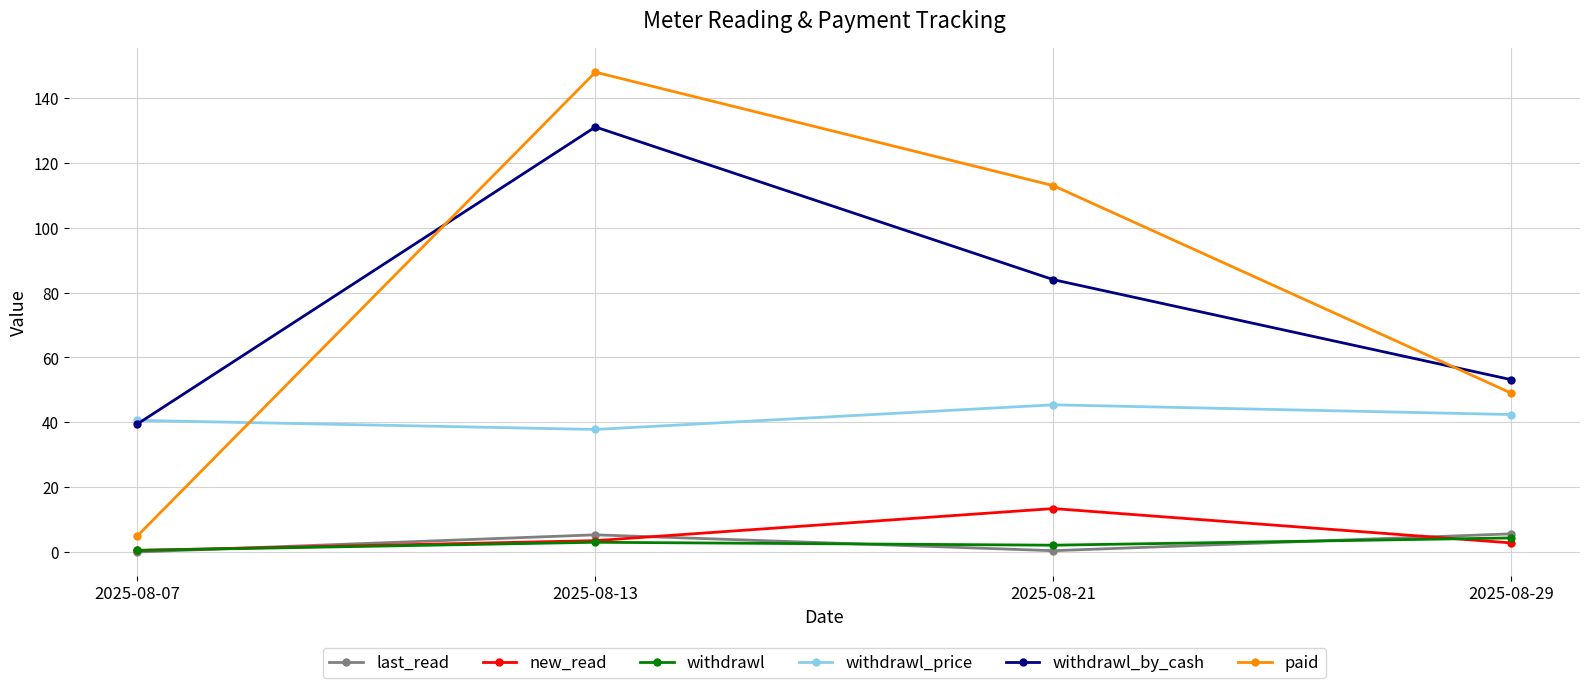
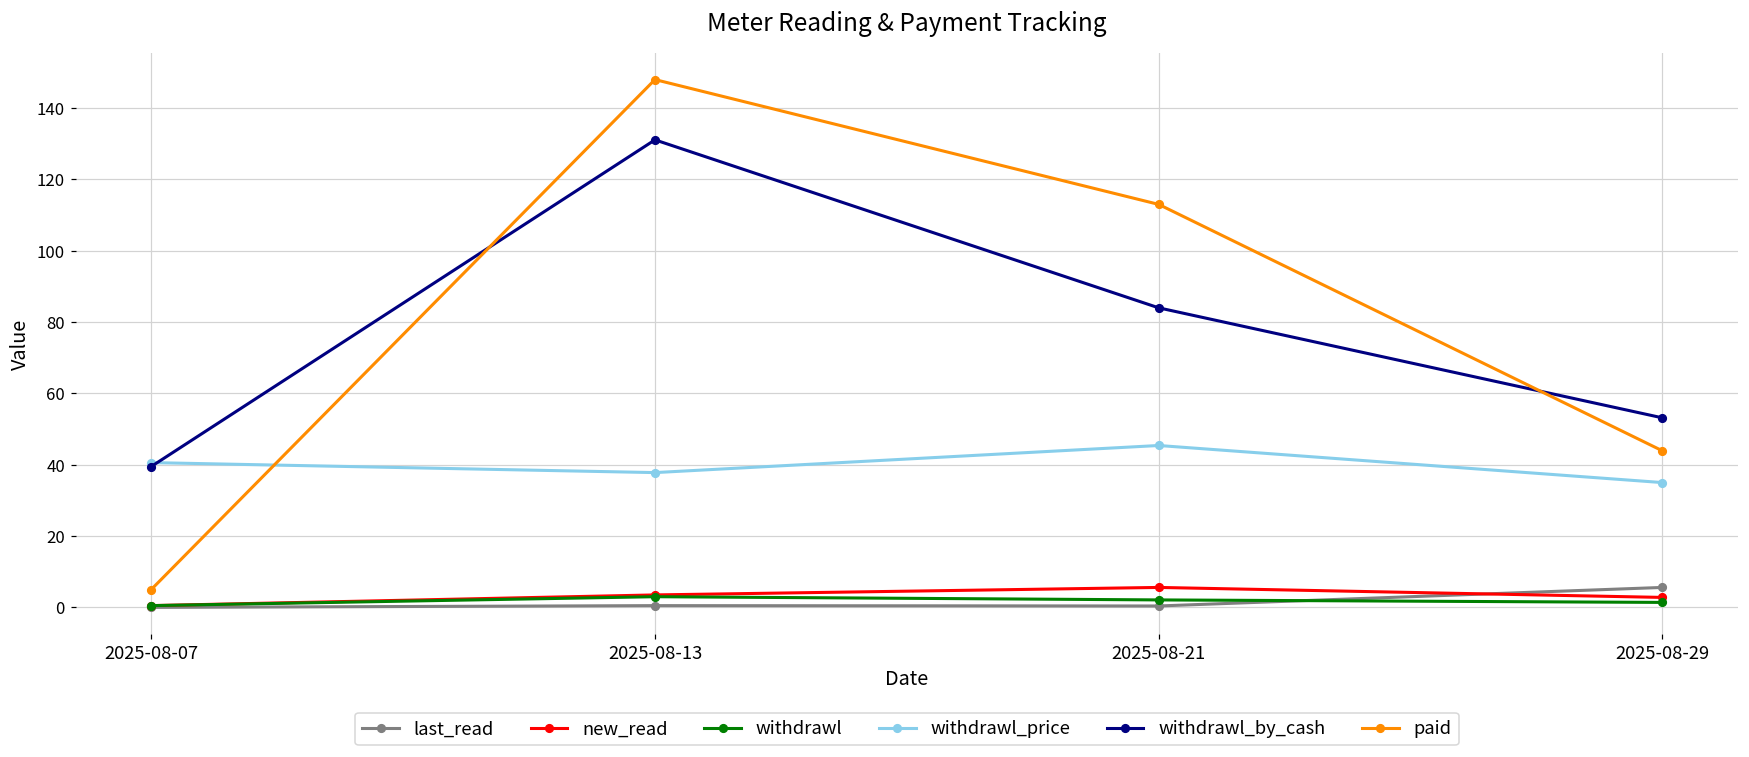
  {
    "last_read": {
-     "2025-08-13": 5,
+     "2025-08-13": 1,
      "2025-08-21": 0,
      "2025-08-29": 6
    },
    "new_read": {
-     "2025-08-21": 13,
+     "2025-08-21": 6,
      "2025-08-29": 3
    },
    "withdrawl": {
      "2025-08-21": 2,
-     "2025-08-29": 4
+     "2025-08-29": 1
    },
    "withdrawl_price": {
      "2025-08-07": 41,
      "2025-08-13": 38,
      "2025-08-21": 45,
-     "2025-08-29": 42
+     "2025-08-29": 35
    },
    "withdrawl_by_cash": {
      "2025-08-07": 40,
      "2025-08-13": 131,
      "2025-08-21": 84,
      "2025-08-29": 53
    },
    "paid": {
      "2025-08-07": 5,
      "2025-08-13": 148,
      "2025-08-21": 113,
-     "2025-08-29": 49
+     "2025-08-29": 44
    }
  }
